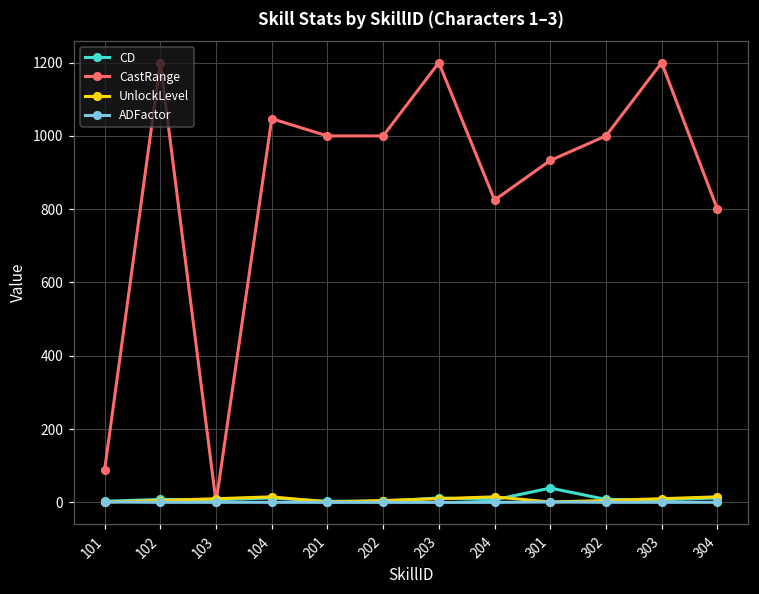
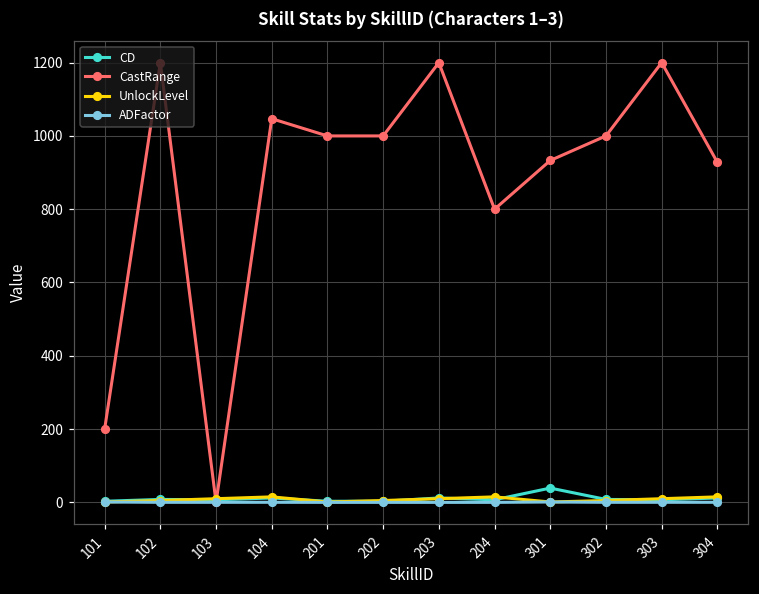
  {
    "CD": {
      "301": 40
    },
    "CastRange": {
-     "101": 90,
+     "101": 200,
      "104": 1050,
      "201": 1000,
      "202": 1000,
      "203": 1200,
-     "204": 830,
+     "204": 800,
      "301": 930,
      "302": 1000,
      "303": 1200,
-     "304": 800
+     "304": 930
    },
    "UnlockLevel": {
      "204": 20
    },
    "ADFactor": {
      "104": 0,
      "203": 0,
      "304": 0
    }
  }
